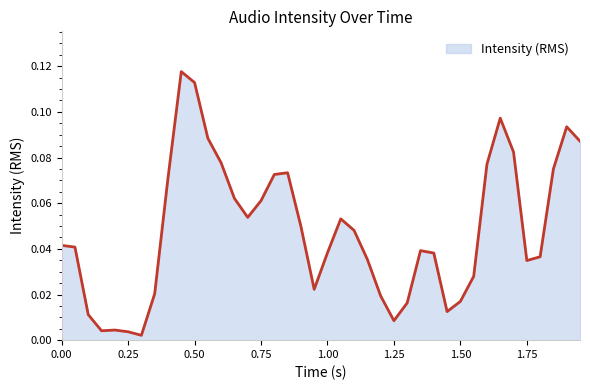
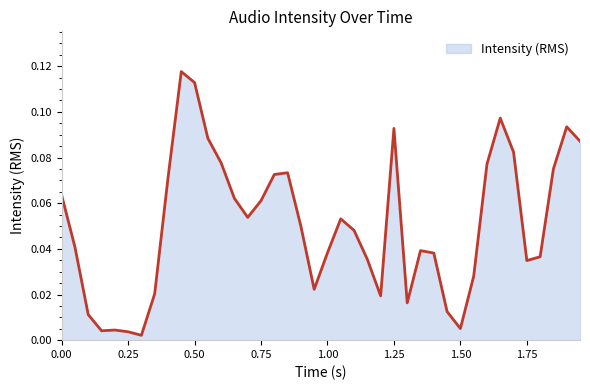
  {
-   "0.00": 0.042,
+   "0.00": 0.064,
    "0.25": 0.004,
    "0.50": 0.113,
    "0.75": 0.061,
    "1.00": 0.038,
-   "1.25": 0.009,
-   "1.50": 0.017,
+   "1.25": 0.093,
+   "1.50": 0.005,
    "1.75": 0.035
  }
